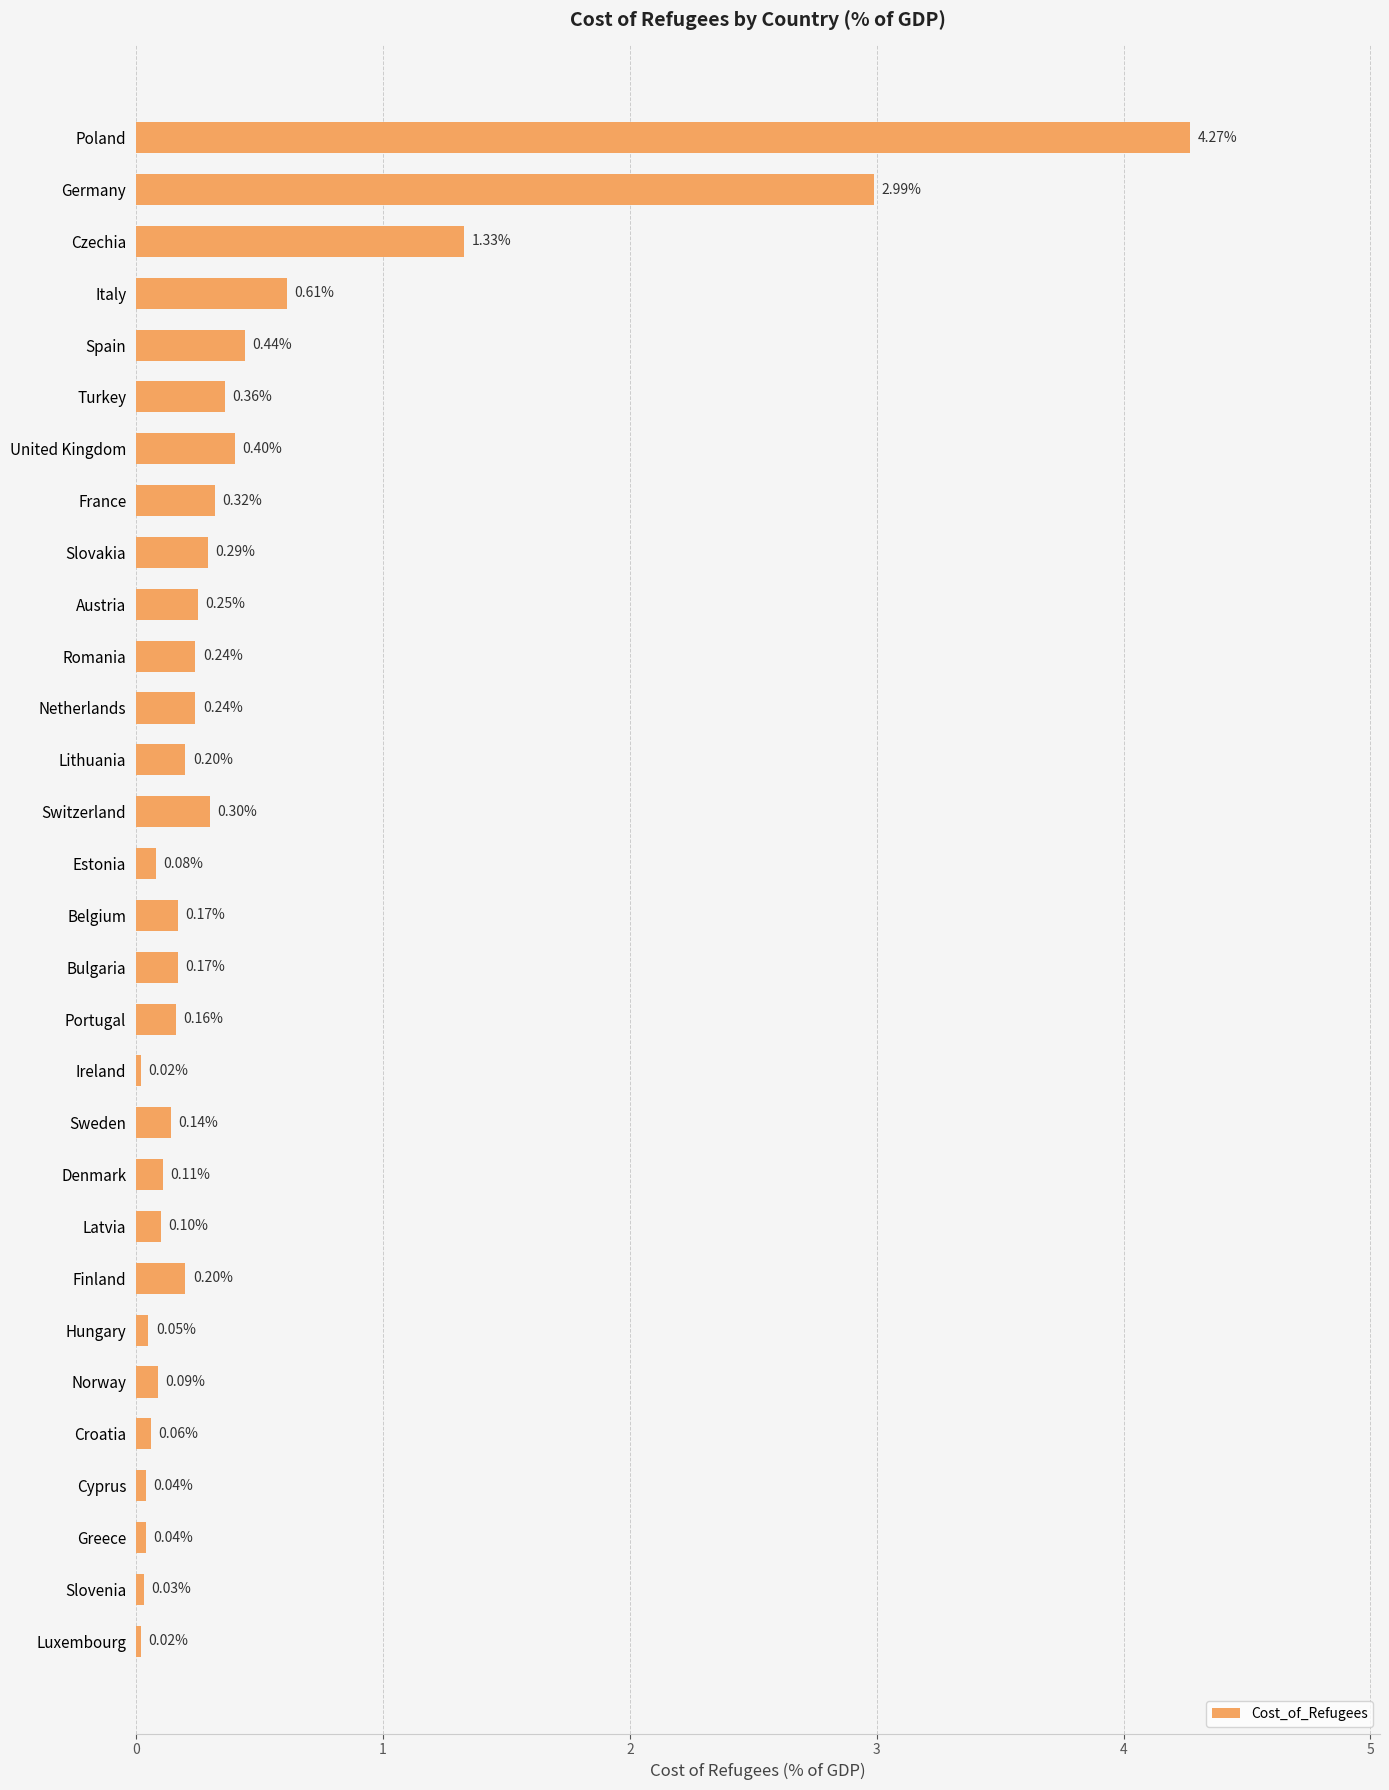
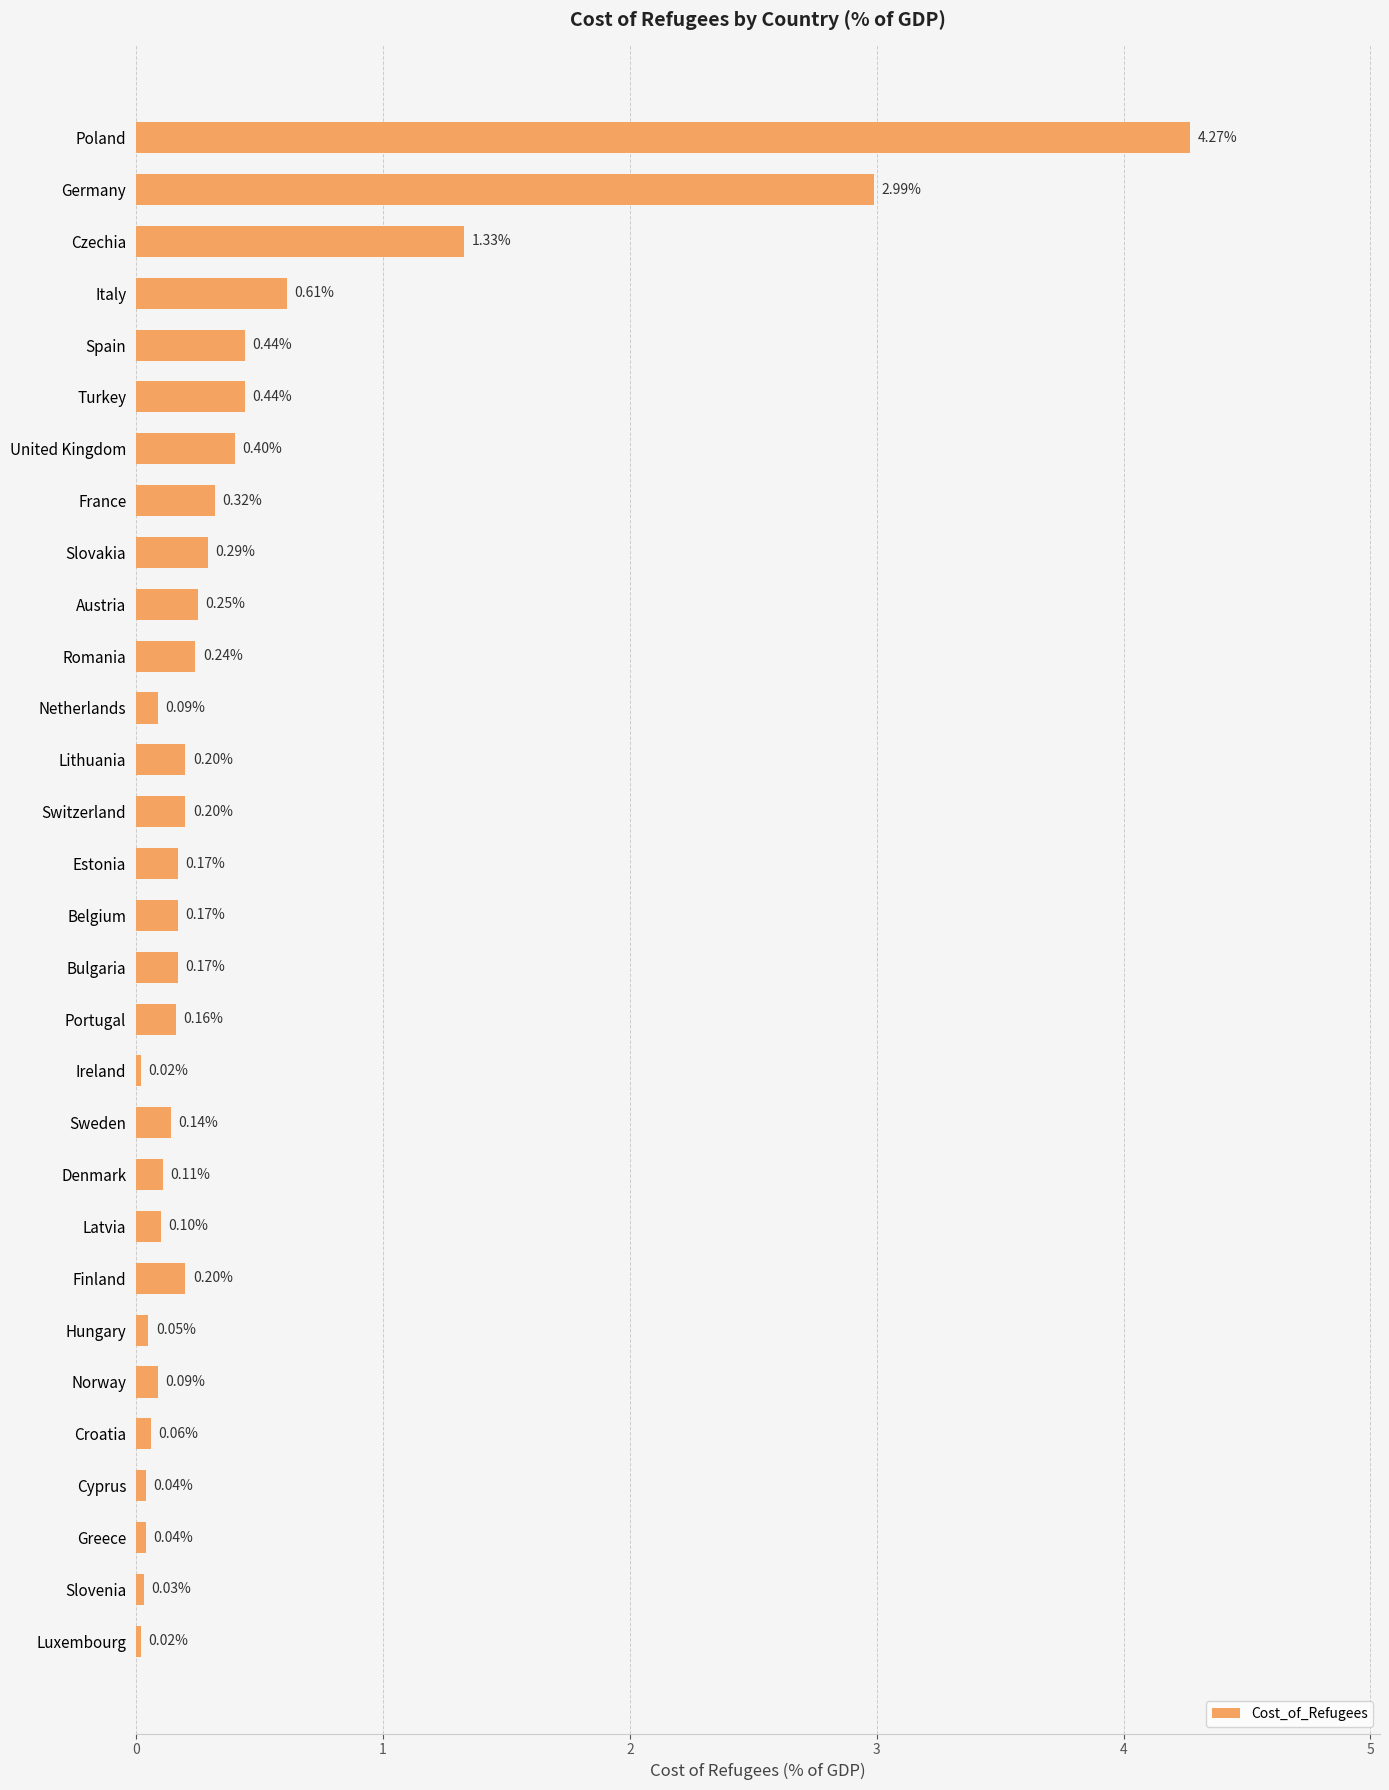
  {
    "Poland": "4.27%",
    "Germany": "2.99%",
    "Czechia": "1.33%",
    "Italy": "0.61%",
    "Spain": "0.44%",
-   "Turkey": "0.36%",
+   "Turkey": "0.44%",
    "United Kingdom": "0.40%",
    "France": "0.32%",
    "Slovakia": "0.29%",
    "Austria": "0.25%",
    "Romania": "0.24%",
-   "Netherlands": "0.24%",
+   "Netherlands": "0.09%",
    "Lithuania": "0.20%",
-   "Switzerland": "0.30%",
-   "Estonia": "0.08%",
+   "Switzerland": "0.20%",
+   "Estonia": "0.17%",
    "Belgium": "0.17%",
    "Bulgaria": "0.17%",
    "Portugal": "0.16%",
    "Ireland": "0.02%",
    "Sweden": "0.14%",
    "Denmark": "0.11%",
    "Latvia": "0.10%",
    "Finland": "0.20%",
    "Hungary": "0.05%",
    "Norway": "0.09%",
    "Croatia": "0.06%",
    "Cyprus": "0.04%",
    "Greece": "0.04%",
    "Slovenia": "0.03%",
    "Luxembourg": "0.02%"
  }
